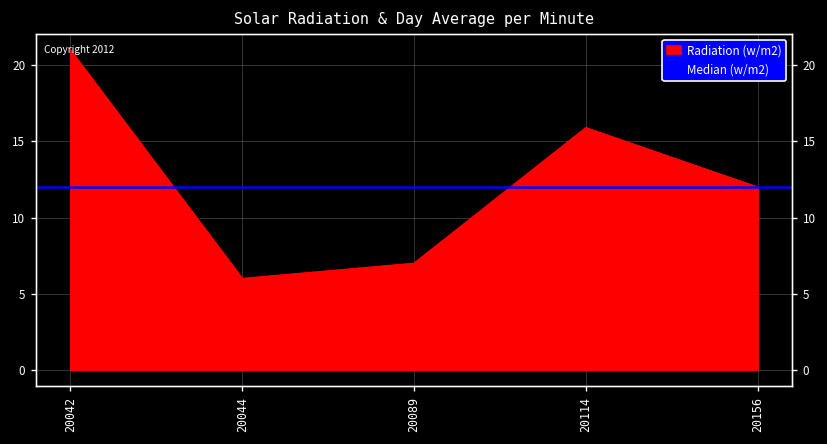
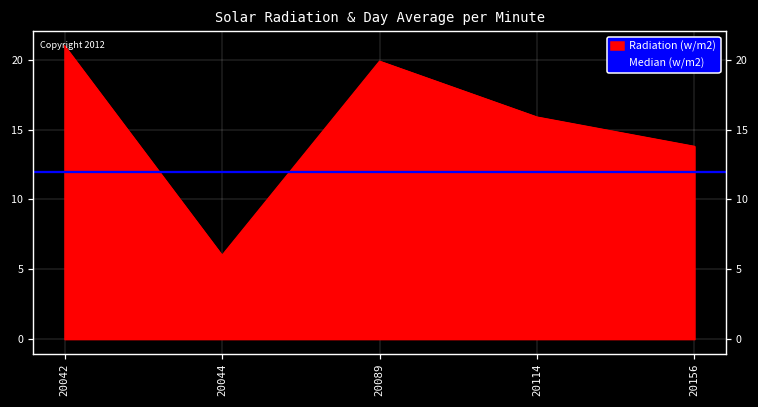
  {
    "20044": 6.0,
-   "20089": 7.0,
+   "20089": 19.9,
    "20114": 15.9,
-   "20156": 12.0
+   "20156": 13.8
  }
